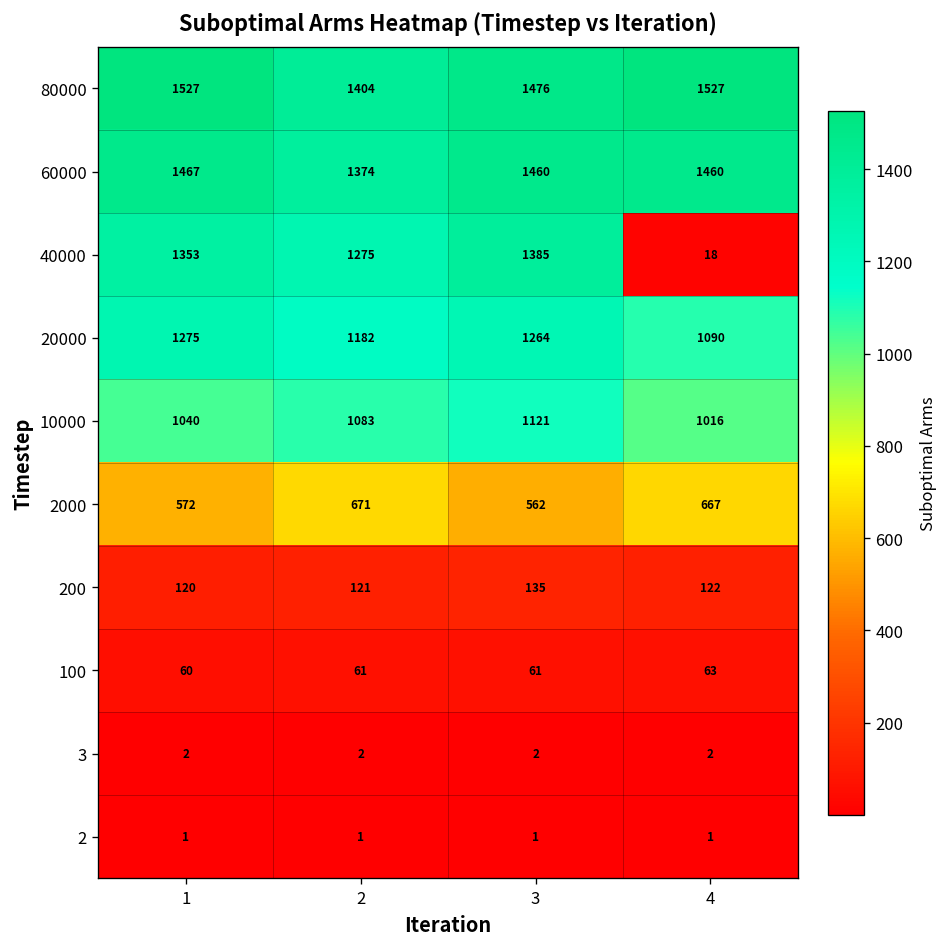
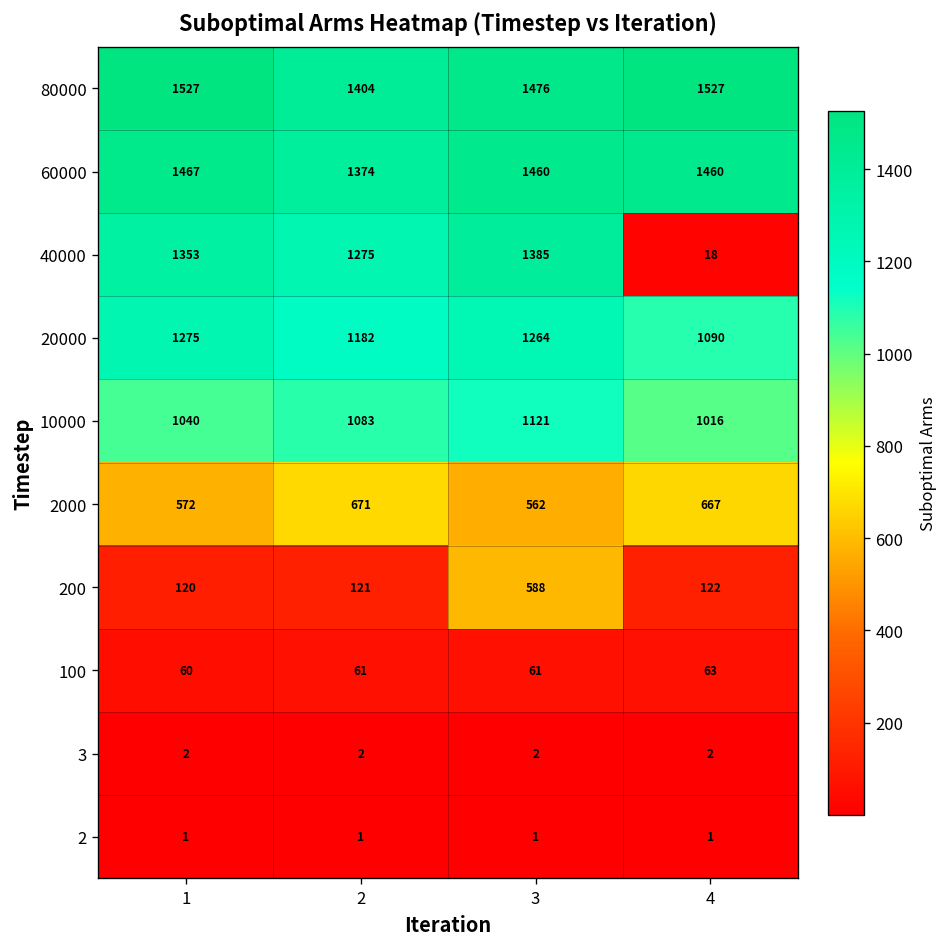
  {
    "80000": {
      "1": 1527,
      "2": 1404,
      "3": 1476,
      "4": 1527
    },
    "60000": {
      "1": 1467,
      "2": 1374,
      "3": 1460,
      "4": 1460
    },
    "40000": {
      "1": 1353,
      "2": 1275,
      "3": 1385,
      "4": 18
    },
    "20000": {
      "1": 1275,
      "2": 1182,
      "3": 1264,
      "4": 1090
    },
    "10000": {
      "1": 1040,
      "2": 1083,
      "3": 1121,
      "4": 1016
    },
    "2000": {
      "1": 572,
      "2": 671,
      "3": 562,
      "4": 667
    },
    "200": {
      "1": 120,
      "2": 121,
-     "3": 135,
+     "3": 588,
      "4": 122
    },
    "100": {
      "1": 60,
      "2": 61,
      "3": 61,
      "4": 63
    },
    "3": {
      "1": 2,
      "2": 2,
      "3": 2,
      "4": 2
    },
    "2": {
      "1": 1,
      "2": 1,
      "3": 1,
      "4": 1
    }
  }
